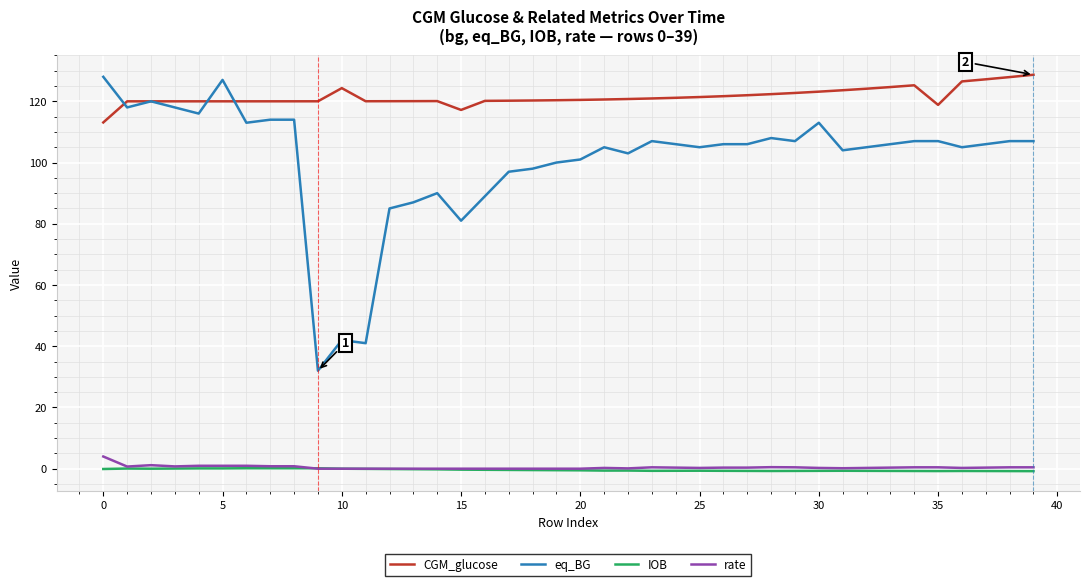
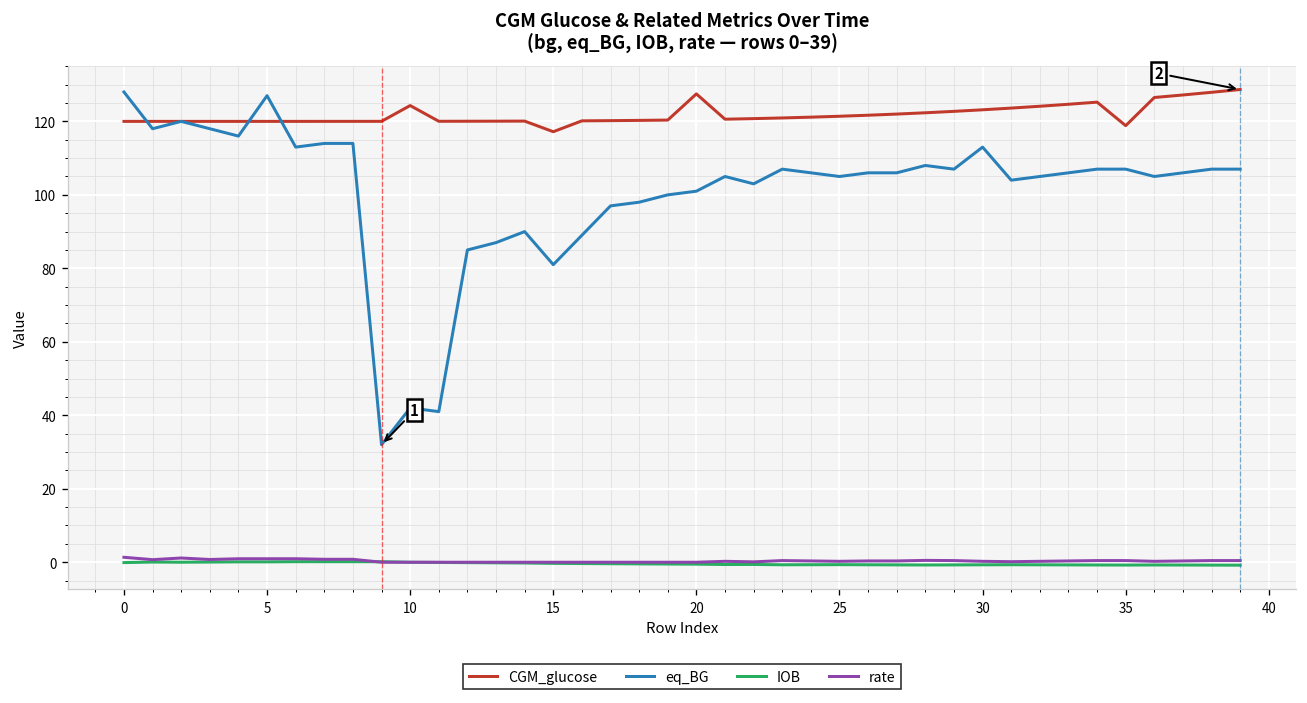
  {
    "CGM_glucose": {
-     "0": 113,
+     "0": 120,
      "5": 120,
      "10": 124,
      "15": 117,
-     "20": 120,
+     "20": 127,
      "25": 121,
      "30": 123,
      "35": 119
    },
    "eq_BG": {
      "0": 128,
      "5": 127,
      "15": 81,
      "20": 101,
      "25": 105,
      "30": 113,
      "35": 107
    },
    "IOB": {
      "0": 0,
      "5": 0,
      "25": -1,
      "30": -1,
      "35": -1
    },
    "rate": {
-     "0": 4,
+     "0": 1,
      "5": 1,
      "25": 0,
      "30": 0,
      "35": 0
    }
  }
